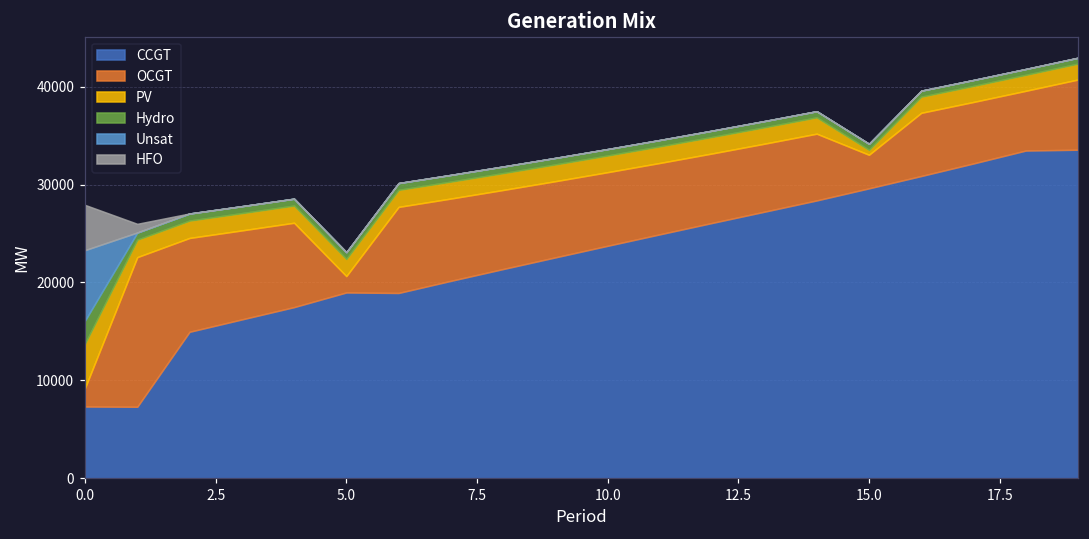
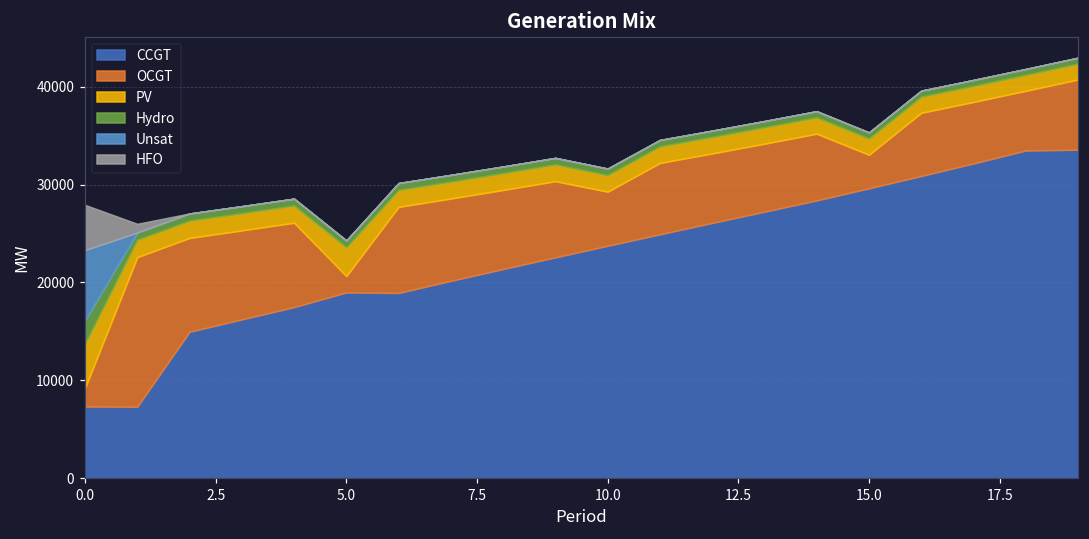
  {
    "OCGT": {
      "0.0": 2000,
      "5.0": 2000,
-     "10.0": 8000,
+     "10.0": 6000,
      "15.0": 3000
    },
    "PV": {
      "0.0": 5000,
-     "5.0": 2000,
+     "5.0": 3000,
      "10.0": 2000,
-     "15.0": 1000
+     "15.0": 2000
    },
    "Hydro": {
      "0.0": 2000
    },
    "HFO": {
      "0.0": 5000
    }
  }
